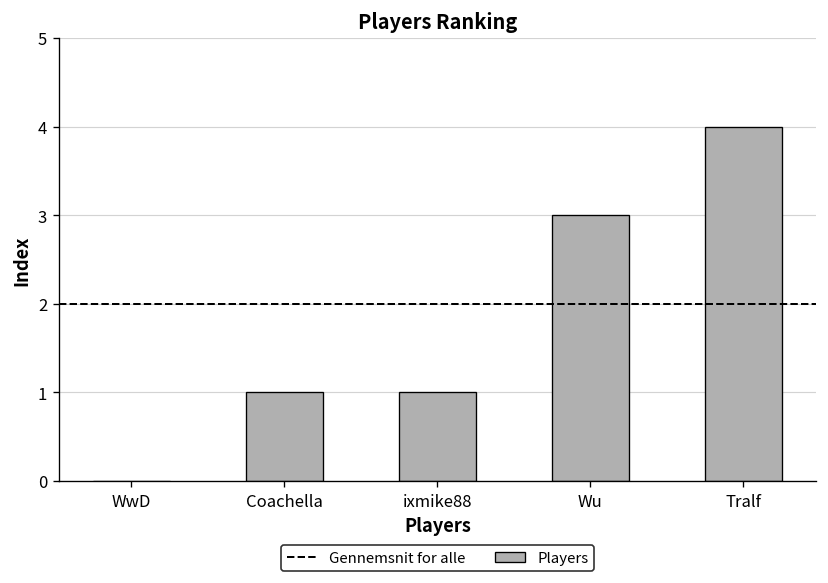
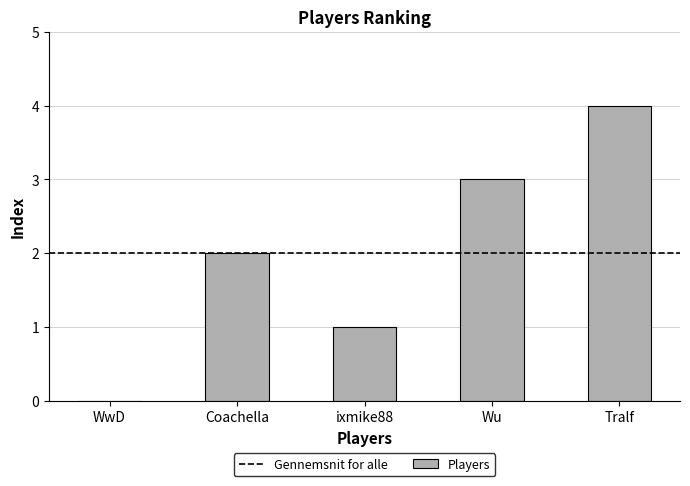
  {
    "WwD": 0,
-   "Coachella": 1,
+   "Coachella": 2,
    "ixmike88": 1,
    "Wu": 3,
    "Tralf": 4
  }
